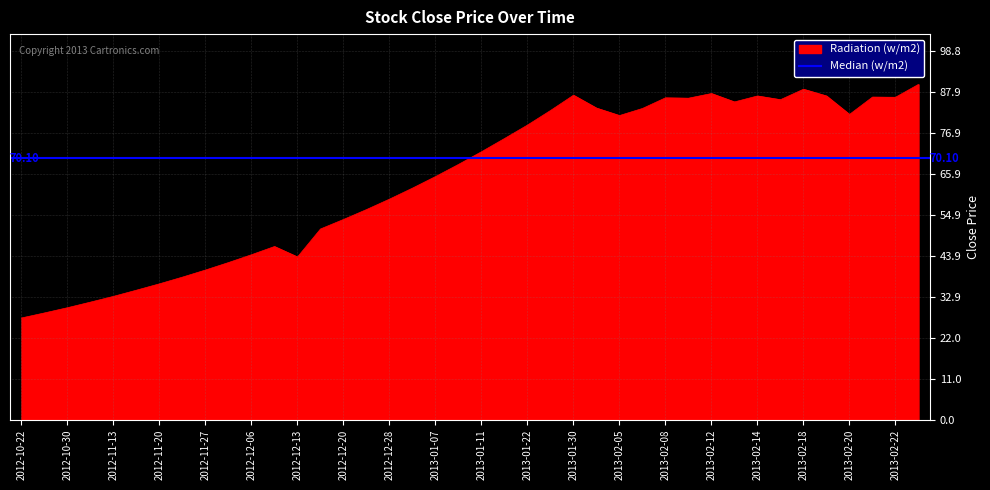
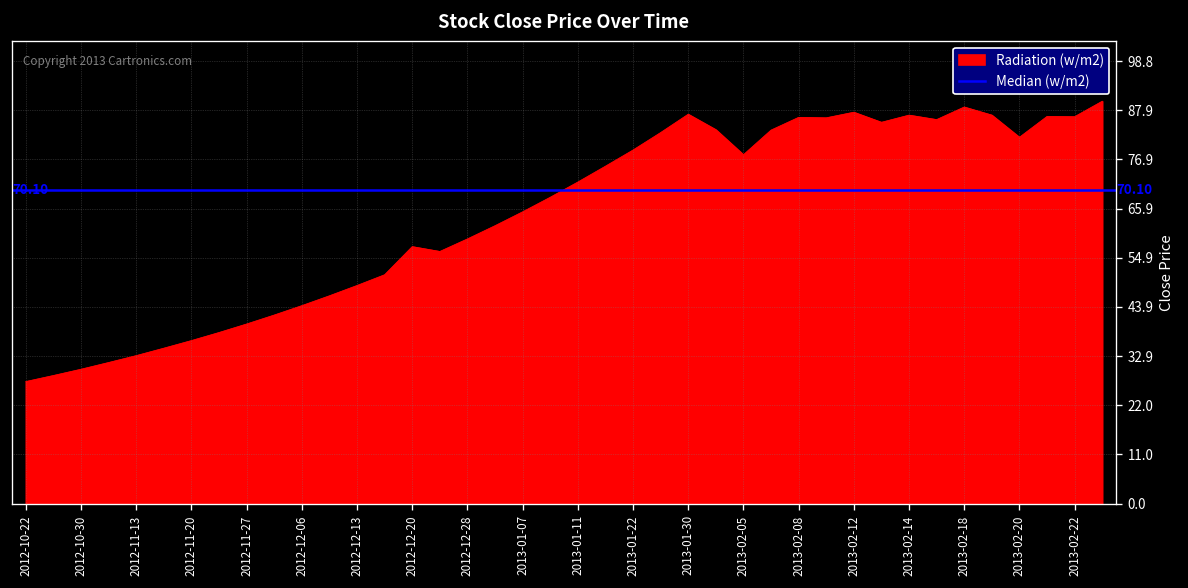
  {
    "2012-10-22": 27,
    "2012-10-30": 30,
    "2012-11-13": 33,
    "2012-11-20": 36,
    "2012-11-27": 40,
    "2012-12-06": 44,
-   "2012-12-13": 44,
-   "2012-12-20": 54,
+   "2012-12-13": 49,
+   "2012-12-20": 57,
    "2012-12-28": 59,
    "2013-01-07": 65,
    "2013-01-11": 72,
    "2013-01-22": 79,
    "2013-01-30": 87,
-   "2013-02-05": 82,
+   "2013-02-05": 78,
    "2013-02-08": 86,
    "2013-02-12": 87,
    "2013-02-14": 87,
    "2013-02-18": 89,
    "2013-02-20": 82,
    "2013-02-22": 86
  }
